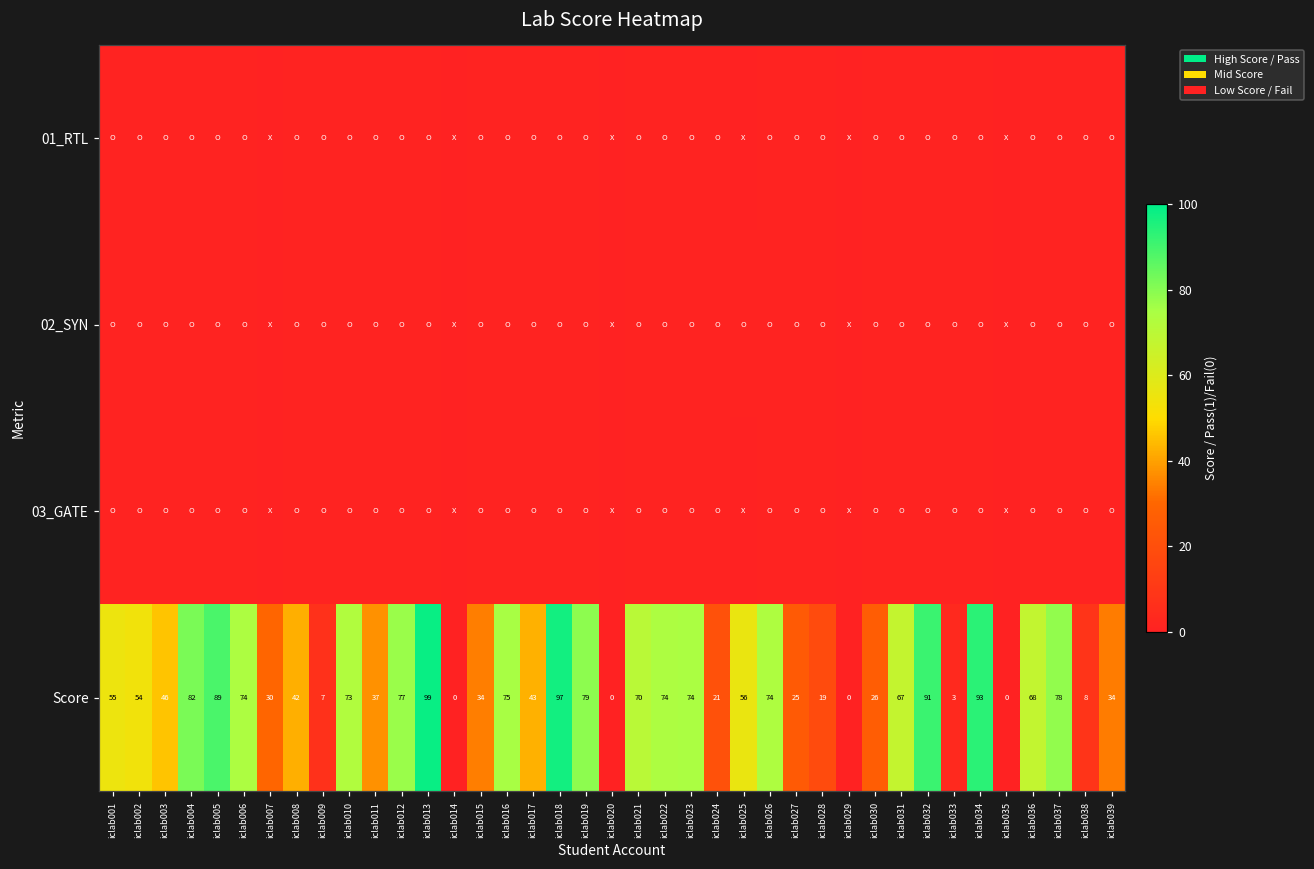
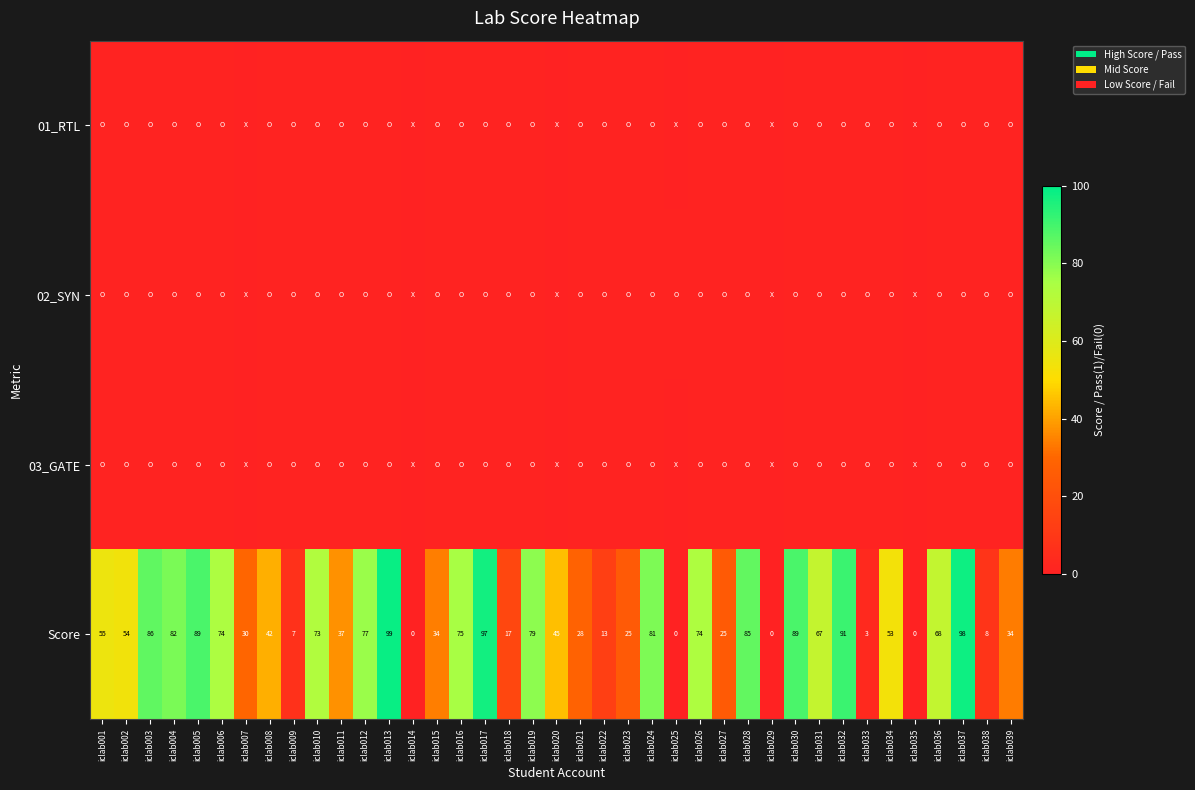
  {
    "Score": {
      "iclab001": 55,
      "iclab002": 54,
-     "iclab003": 46,
+     "iclab003": 86,
      "iclab004": 82,
      "iclab005": 89,
      "iclab006": 74,
      "iclab007": 30,
      "iclab008": 42,
      "iclab009": 7,
      "iclab010": 73,
      "iclab011": 37,
      "iclab012": 77,
      "iclab013": 99,
      "iclab014": 0,
      "iclab015": 34,
      "iclab016": 75,
-     "iclab017": 43,
-     "iclab018": 97,
+     "iclab017": 97,
+     "iclab018": 17,
      "iclab019": 79,
-     "iclab020": 0,
-     "iclab021": 70,
-     "iclab022": 74,
-     "iclab023": 74,
-     "iclab024": 21,
-     "iclab025": 56,
+     "iclab020": 45,
+     "iclab021": 28,
+     "iclab022": 13,
+     "iclab023": 25,
+     "iclab024": 81,
+     "iclab025": 0,
      "iclab026": 74,
      "iclab027": 25,
-     "iclab028": 19,
+     "iclab028": 85,
      "iclab029": 0,
-     "iclab030": 26,
+     "iclab030": 89,
      "iclab031": 67,
      "iclab032": 91,
      "iclab033": 3,
-     "iclab034": 93,
+     "iclab034": 53,
      "iclab035": 0,
      "iclab036": 68,
-     "iclab037": 78,
+     "iclab037": 98,
      "iclab038": 8,
      "iclab039": 34
    }
  }
